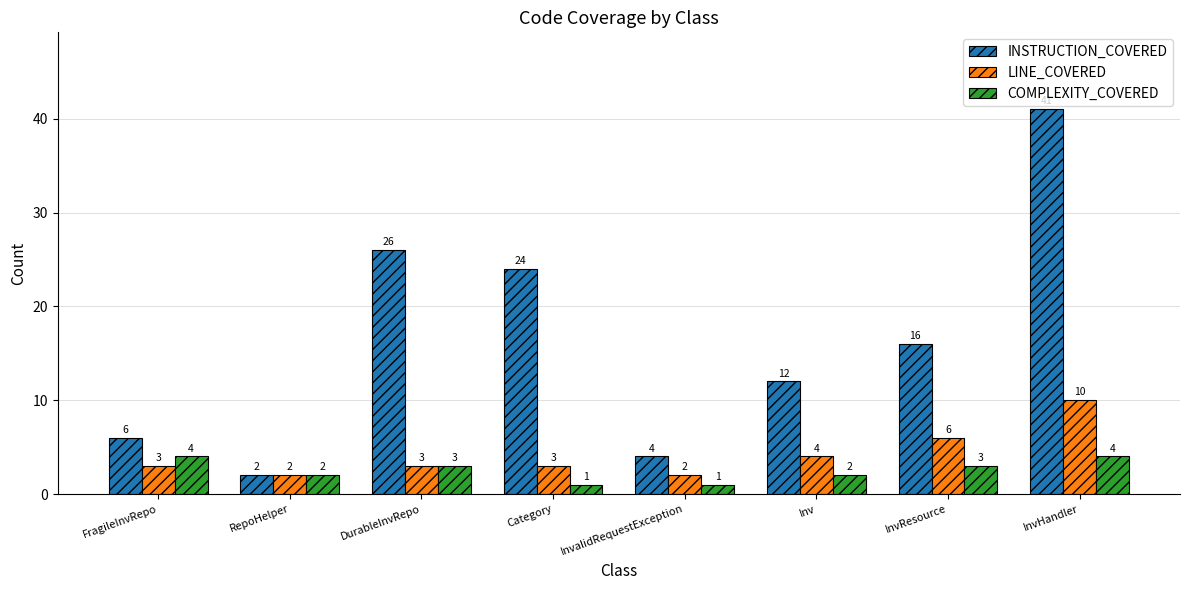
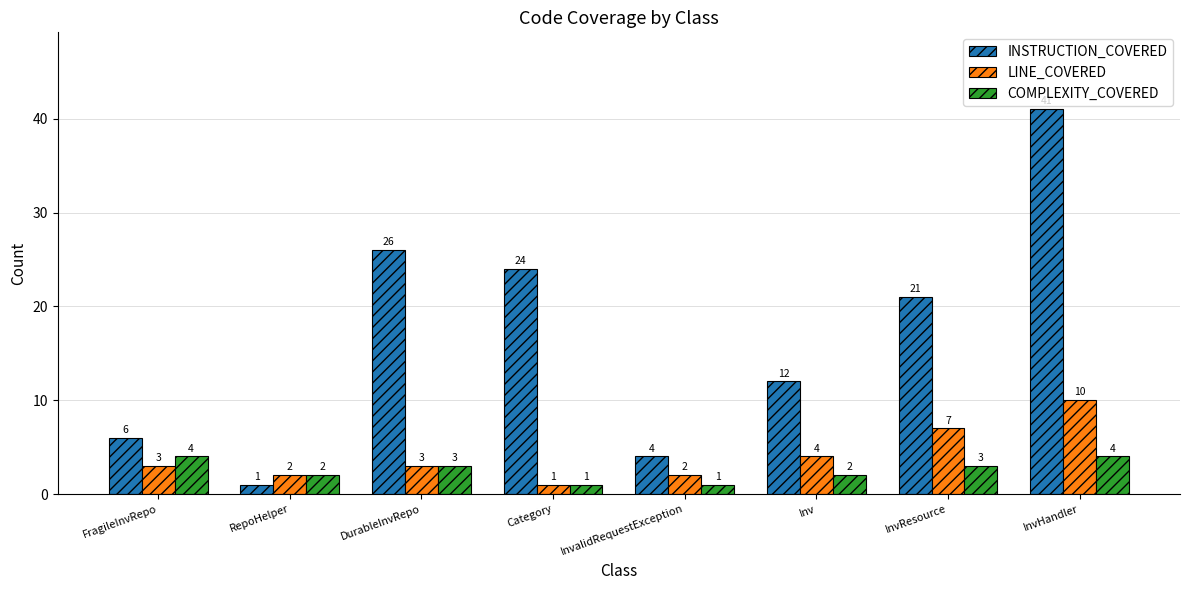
  {
    "INSTRUCTION_COVERED": {
      "FragileInvRepo": 6,
-     "RepoHelper": 2,
+     "RepoHelper": 1,
      "DurableInvRepo": 26,
      "Category": 24,
      "InvalidRequestException": 4,
      "Inv": 12,
-     "InvResource": 16
+     "InvResource": 21
    },
    "LINE_COVERED": {
      "FragileInvRepo": 3,
      "RepoHelper": 2,
      "DurableInvRepo": 3,
-     "Category": 3,
+     "Category": 1,
      "InvalidRequestException": 2,
      "Inv": 4,
-     "InvResource": 6,
+     "InvResource": 7,
      "InvHandler": 10
    },
    "COMPLEXITY_COVERED": {
      "FragileInvRepo": 4,
      "RepoHelper": 2,
      "DurableInvRepo": 3,
      "Category": 1,
      "InvalidRequestException": 1,
      "Inv": 2,
      "InvResource": 3,
      "InvHandler": 4
    }
  }
